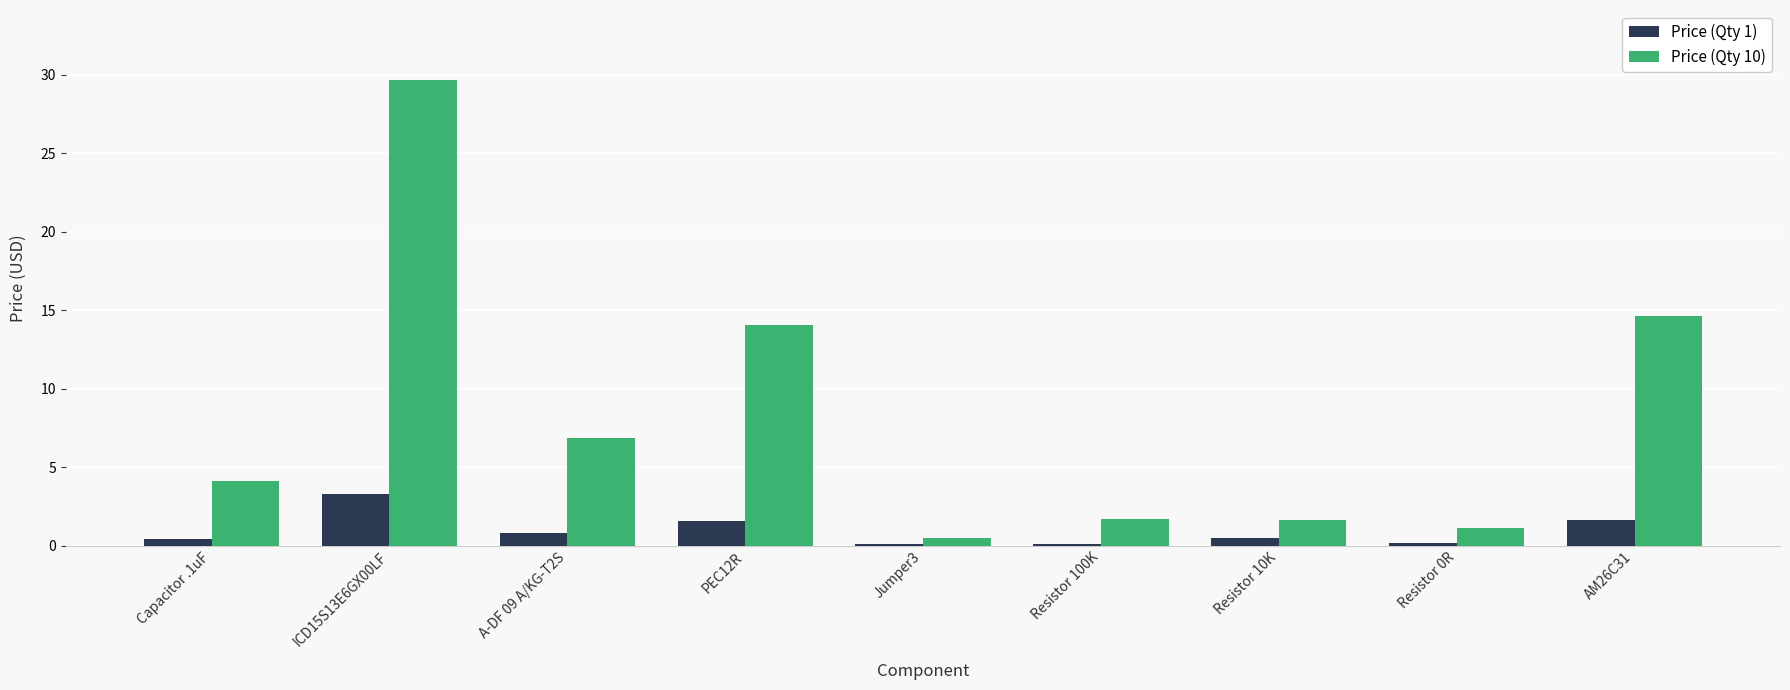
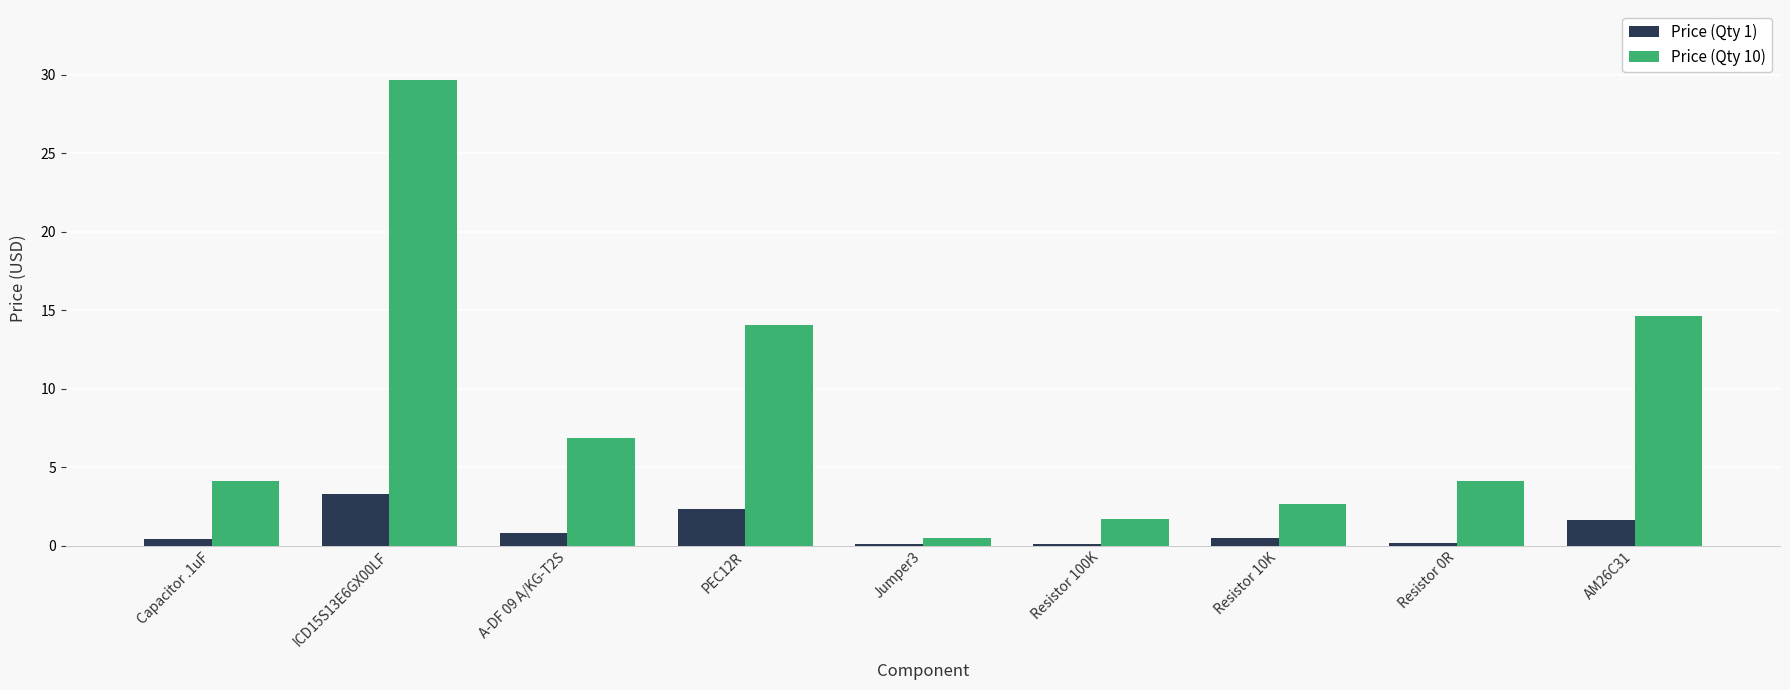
  {
    "Price (Qty 1)": {
      "Capacitor .1uF": 0.4,
      "ICD15S13E6GX00LF": 3.3,
      "A-DF 09 A/KG-T2S": 0.8,
-     "PEC12R": 1.6,
+     "PEC12R": 2.3,
      "Resistor 10K": 0.5,
      "Resistor 0R": 0.2,
      "AM26C31": 1.6
    },
    "Price (Qty 10)": {
      "Capacitor .1uF": 4.1,
      "ICD15S13E6GX00LF": 29.7,
      "A-DF 09 A/KG-T2S": 6.9,
      "PEC12R": 14.0,
      "Jumper3": 0.5,
      "Resistor 100K": 1.7,
-     "Resistor 10K": 1.7,
-     "Resistor 0R": 1.1,
+     "Resistor 10K": 2.7,
+     "Resistor 0R": 4.1,
      "AM26C31": 14.6
    }
  }
